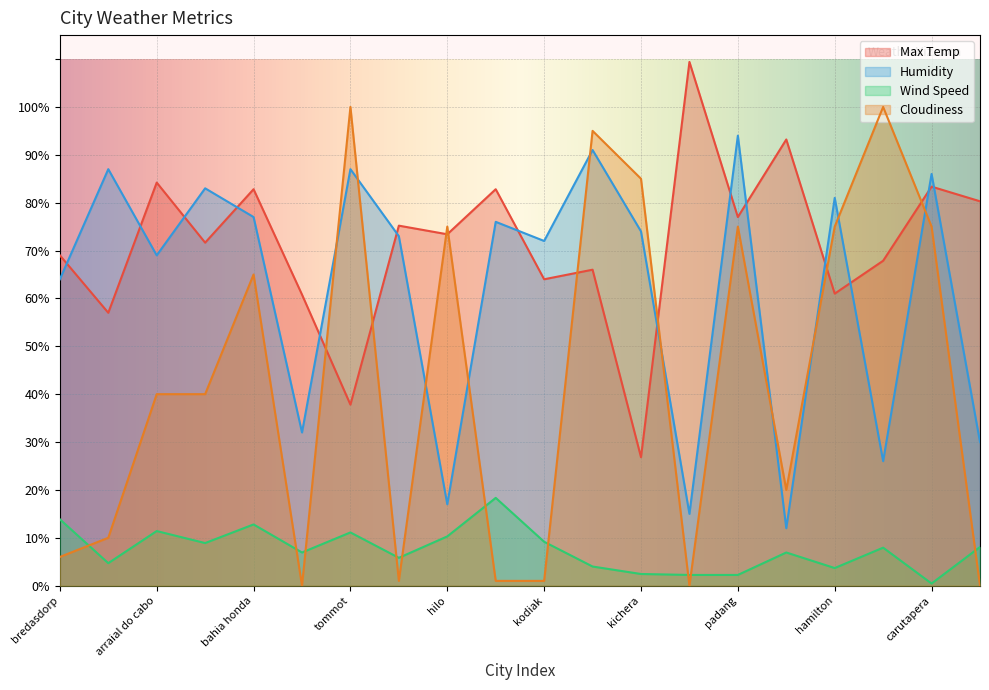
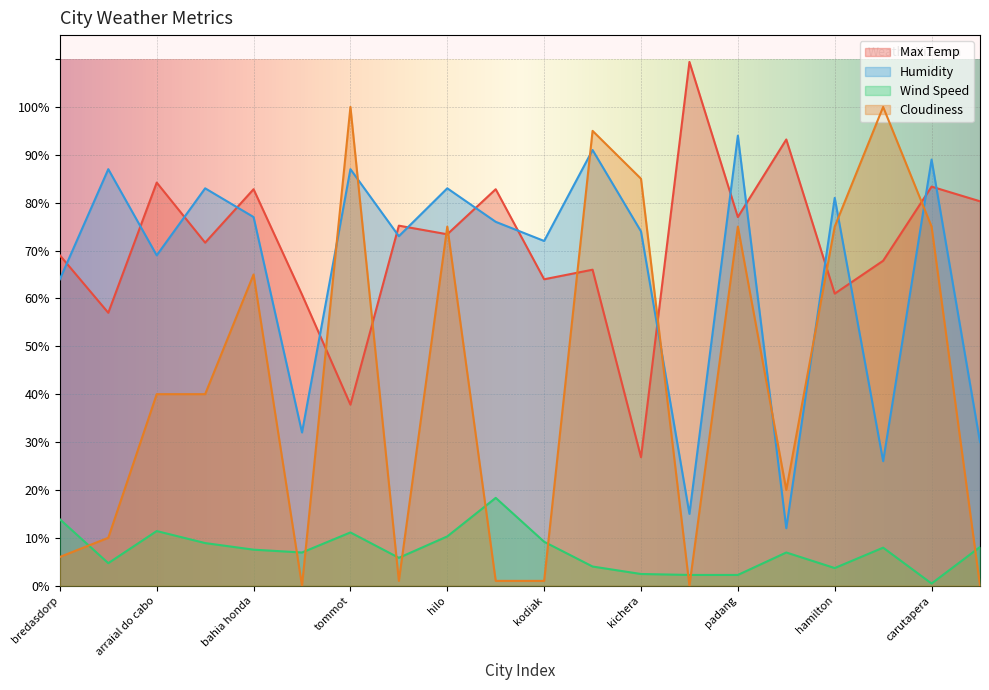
  {
    "Humidity": {
      "bredasdorp": "64%",
      "arraial do cabo": "69%",
      "bahia honda": "77%",
      "tommot": "87%",
-     "hilo": "17%",
+     "hilo": "83%",
      "kodiak": "72%",
      "kichera": "74%",
      "padang": "94%",
      "hamilton": "81%",
-     "carutapera": "86%"
+     "carutapera": "89%"
    },
    "Wind Speed": {
      "bredasdorp": "14%",
      "arraial do cabo": "11%",
-     "bahia honda": "13%",
+     "bahia honda": "8%",
      "tommot": "11%",
      "hilo": "10%",
      "kodiak": "9%",
      "kichera": "2%",
      "padang": "2%",
      "hamilton": "4%",
      "carutapera": "0%"
    }
  }
